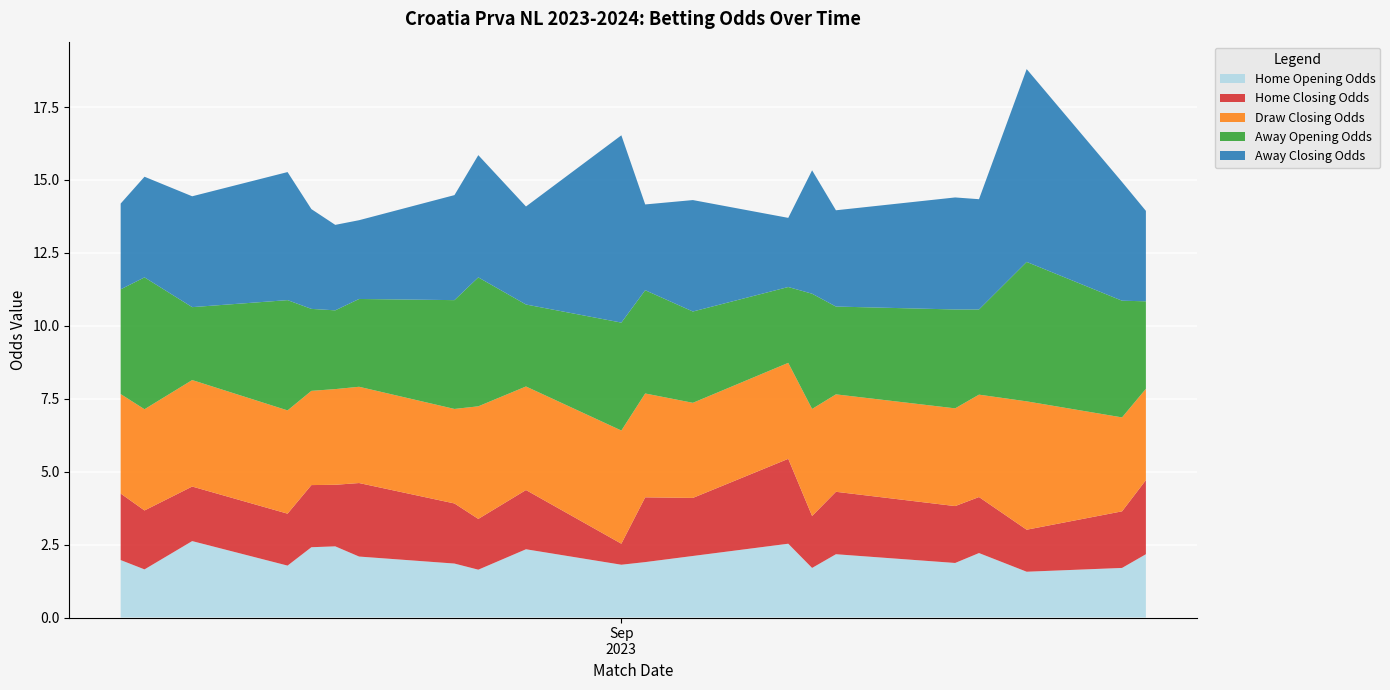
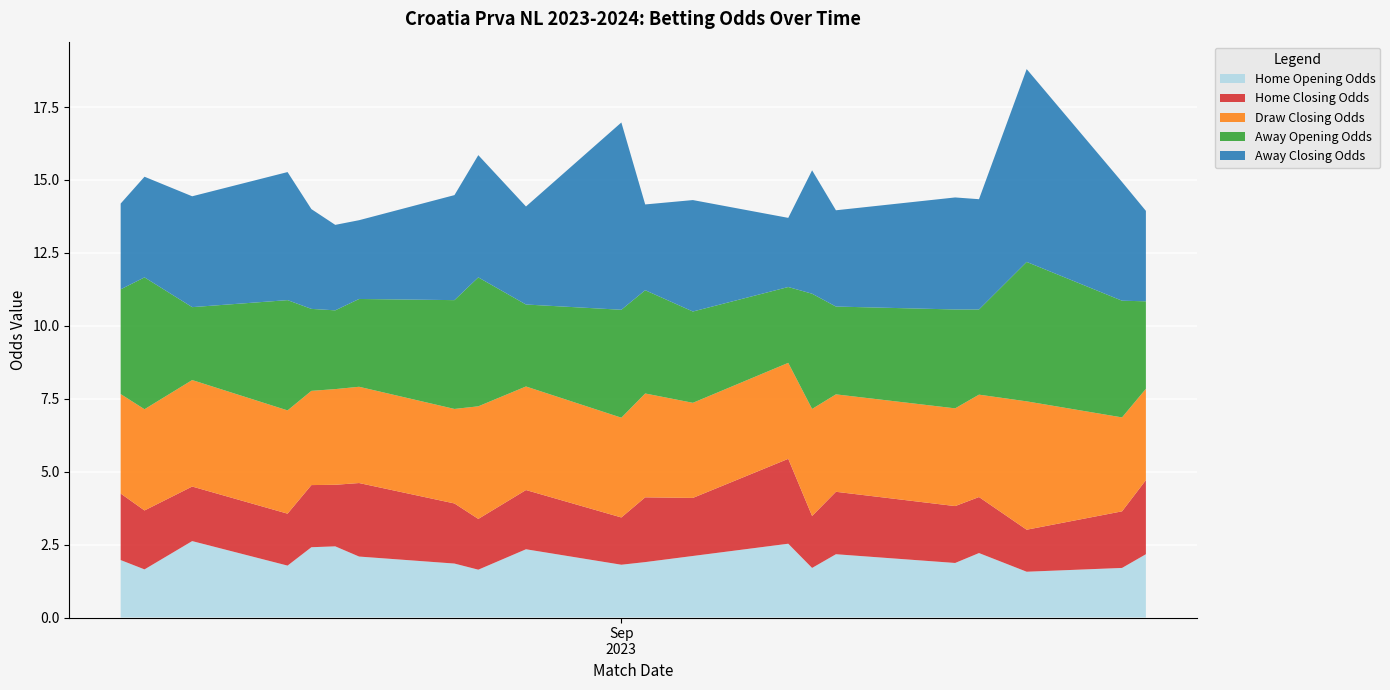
  {
    "Home Opening Odds": {
      "Sep 2023": 1.8
    },
    "Home Closing Odds": {
-     "Sep 2023": 0.7
+     "Sep 2023": 1.6
    },
    "Draw Closing Odds": {
-     "Sep 2023": 3.9
+     "Sep 2023": 3.4
    },
    "Away Opening Odds": {
      "Sep 2023": 3.7
    },
    "Away Closing Odds": {
      "Sep 2023": 6.4
    }
  }
